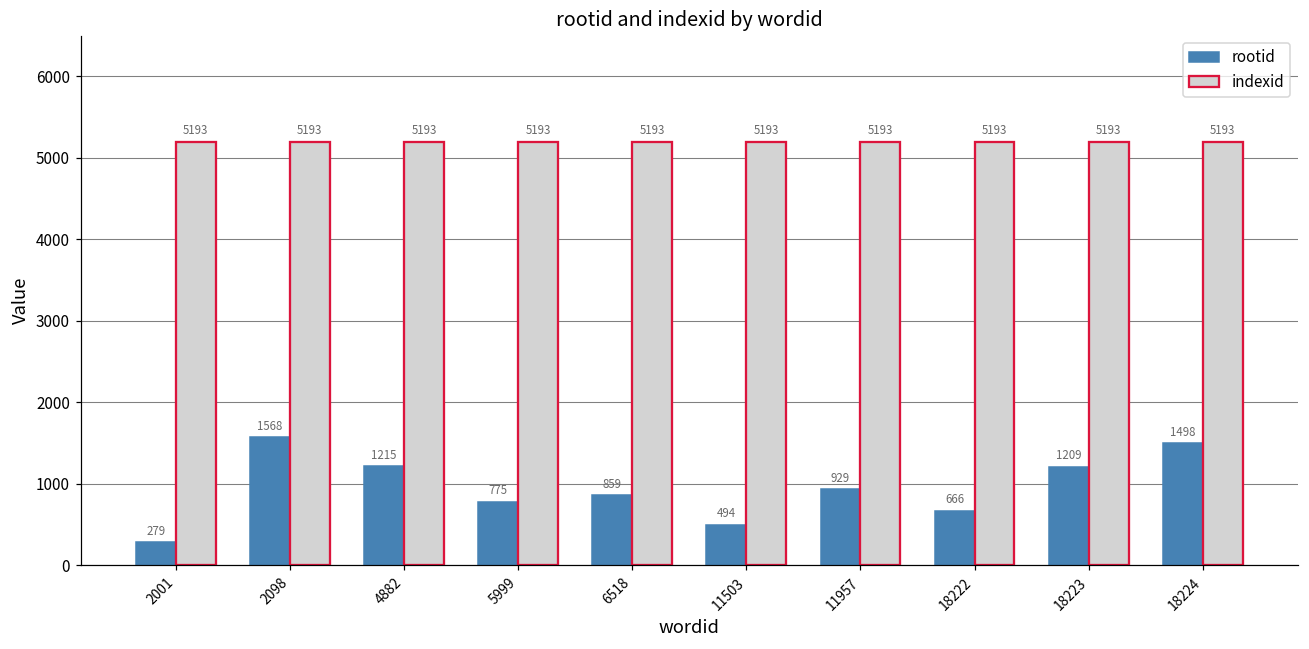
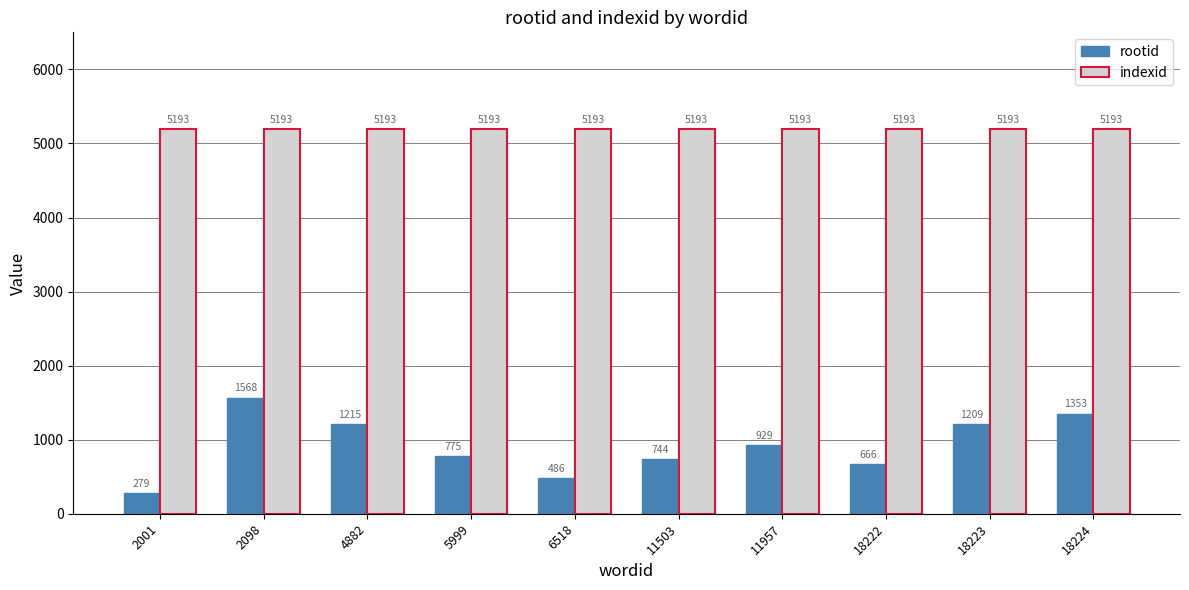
  {
    "rootid": {
      "2001": 279,
      "2098": 1568,
      "4882": 1215,
      "5999": 775,
-     "6518": 859,
-     "11503": 494,
+     "6518": 486,
+     "11503": 744,
      "11957": 929,
      "18222": 666,
      "18223": 1209,
-     "18224": 1498
+     "18224": 1353
    },
    "indexid": {
      "2001": 5193,
      "2098": 5193,
      "4882": 5193,
      "5999": 5193,
      "6518": 5193,
      "11503": 5193,
      "11957": 5193,
      "18222": 5193,
      "18223": 5193,
      "18224": 5193
    }
  }
